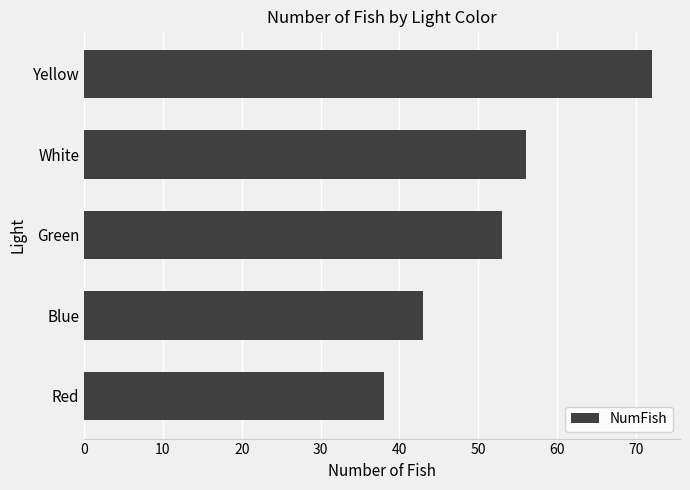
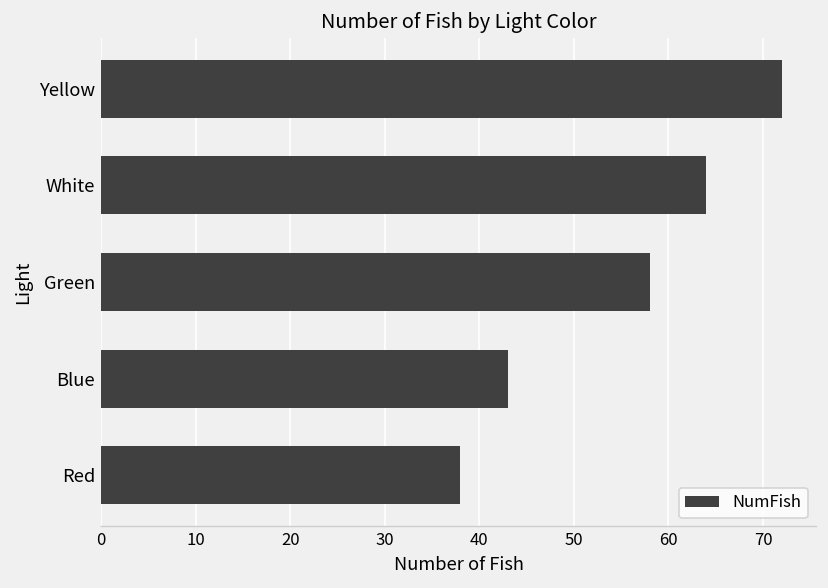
  {
    "Yellow": 72,
-   "White": 56,
-   "Green": 53,
+   "White": 64,
+   "Green": 58,
    "Blue": 43,
    "Red": 38
  }
